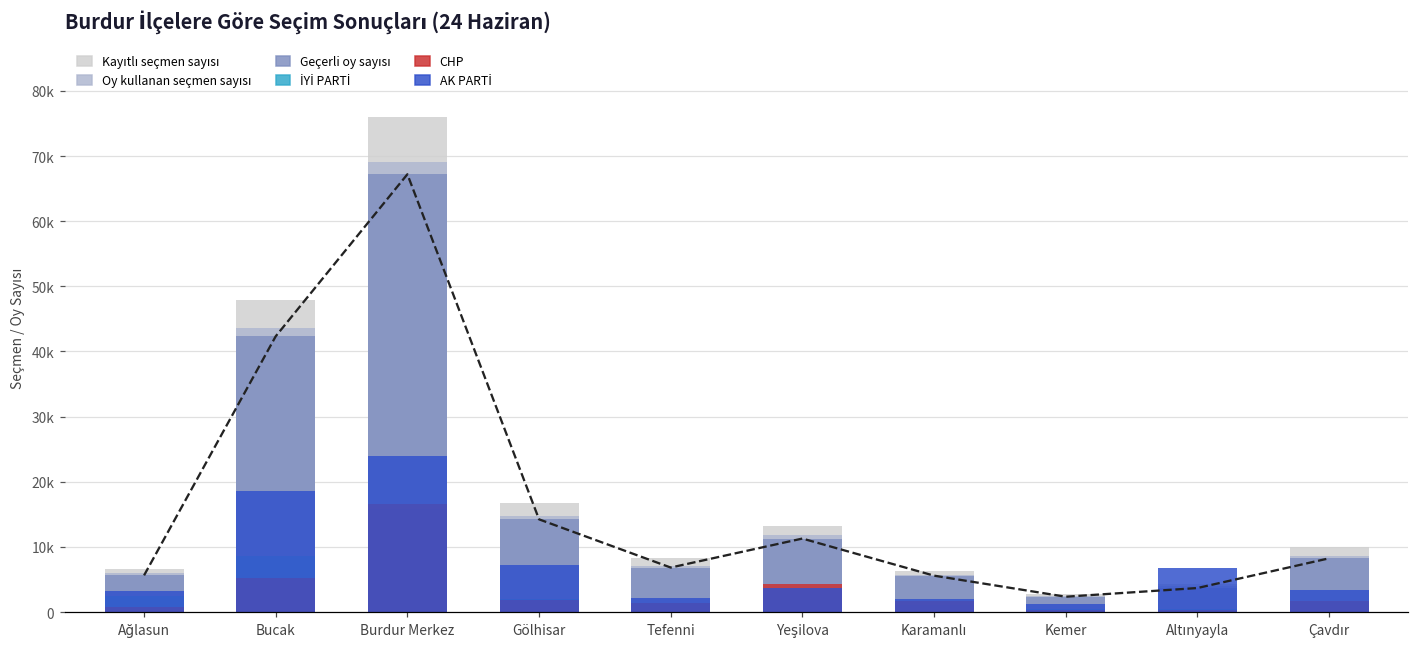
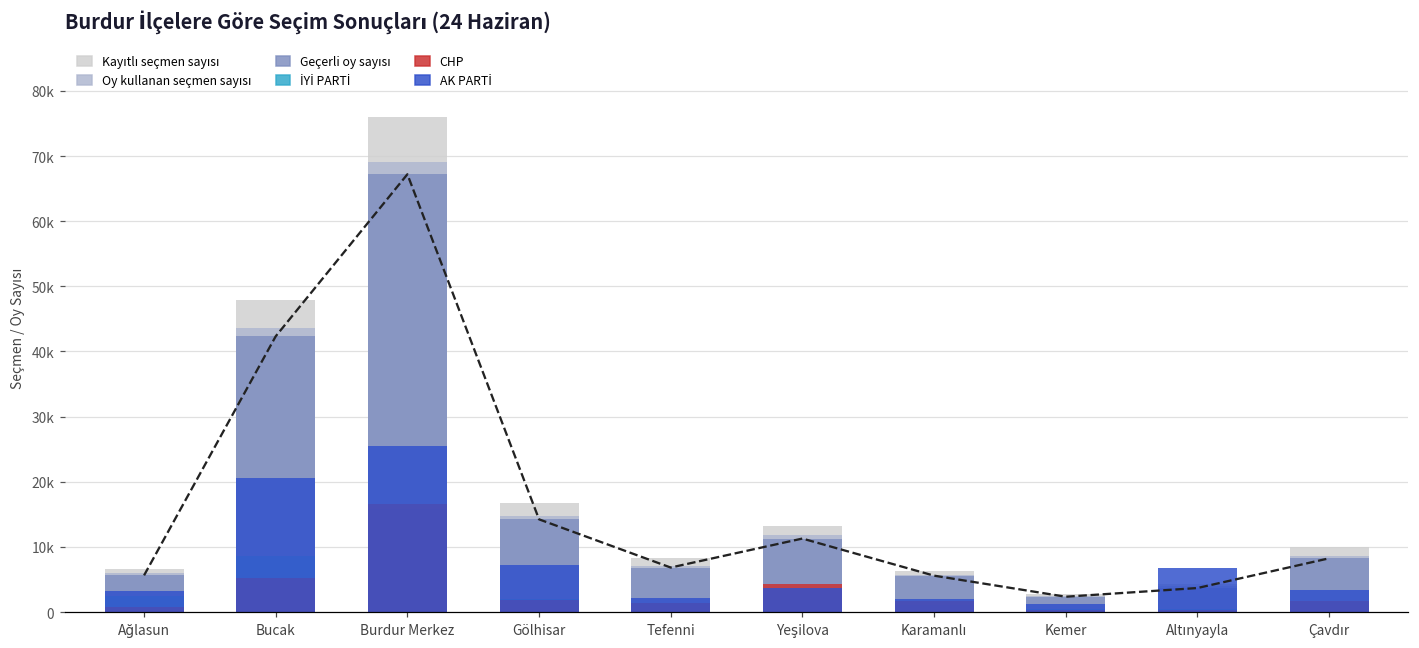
  {
    "Geçerli oy sayısı": {
      "Ağlasun": 6000,
      "Bucak": 42000,
      "Burdur Merkez": 67000,
      "Gölhisar": 14000,
      "Tefenni": 7000,
      "Yeşilova": 11000,
      "Karamanlı": 6000,
      "Kemer": 2000,
      "Altınyayla": 4000,
      "Çavdır": 8000
    },
    "AK PARTİ": {
-     "Bucak": 19000,
-     "Burdur Merkez": 24000,
+     "Bucak": 21000,
+     "Burdur Merkez": 25000,
      "Altınyayla": 7000
    }
  }
